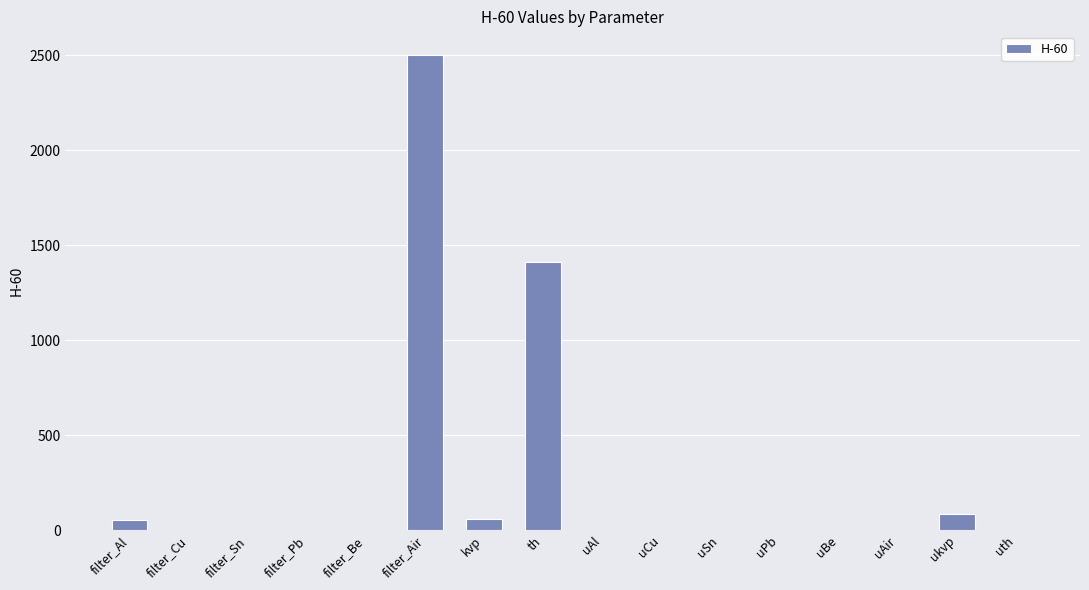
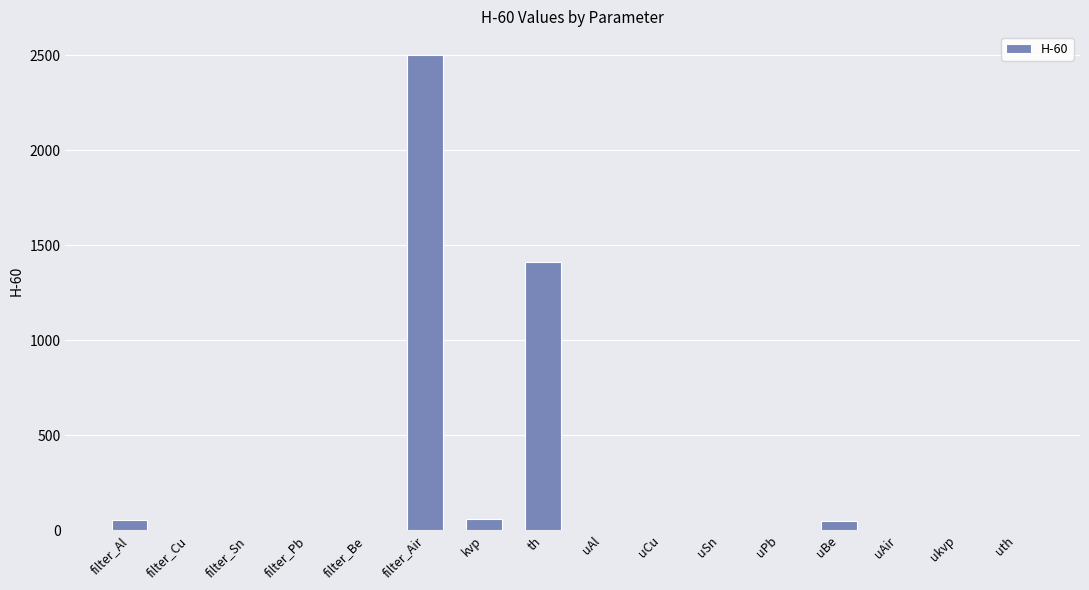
  {
    "filter_Al": 50,
    "filter_Cu": 0,
    "filter_Sn": 0,
    "filter_Pb": 0,
    "filter_Air": 2500,
    "kvp": 60,
    "th": 1410,
    "uCu": 0,
    "uSn": 0,
    "uPb": 0,
-   "uBe": 0,
-   "ukvp": 80
+   "uBe": 50,
+   "ukvp": 0
  }
